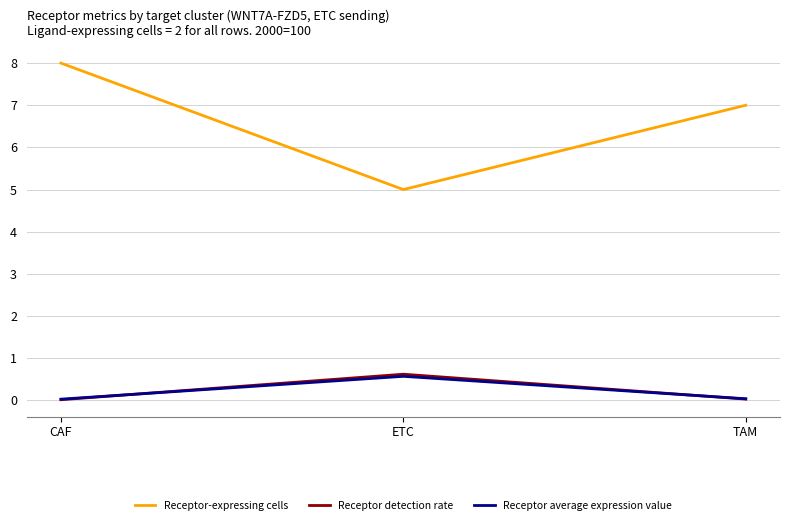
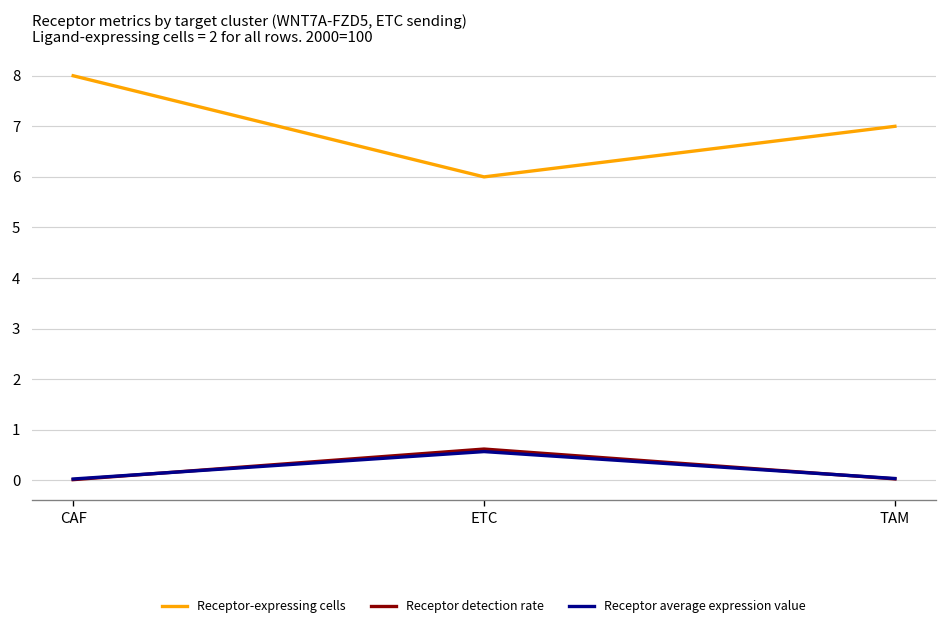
  {
    "Receptor-expressing cells": {
      "CAF": 8,
-     "ETC": 5,
+     "ETC": 6,
      "TAM": 7
    }
  }
